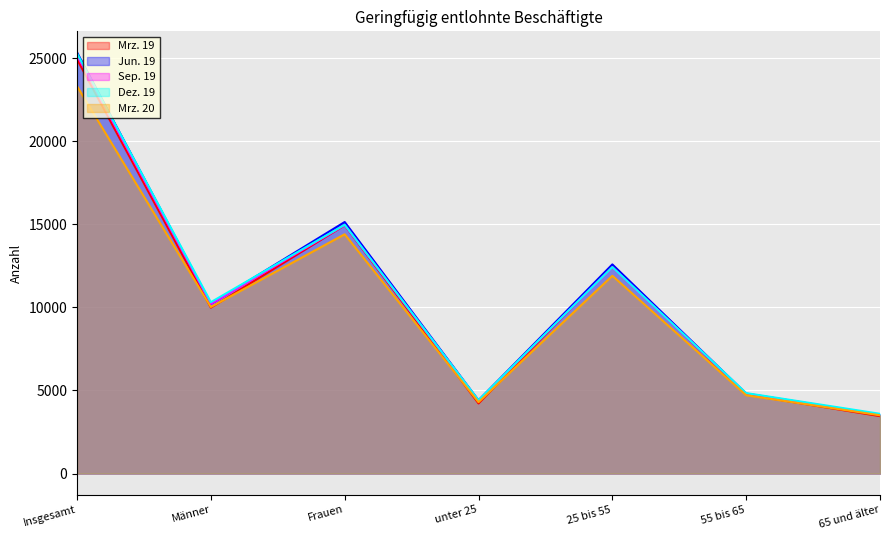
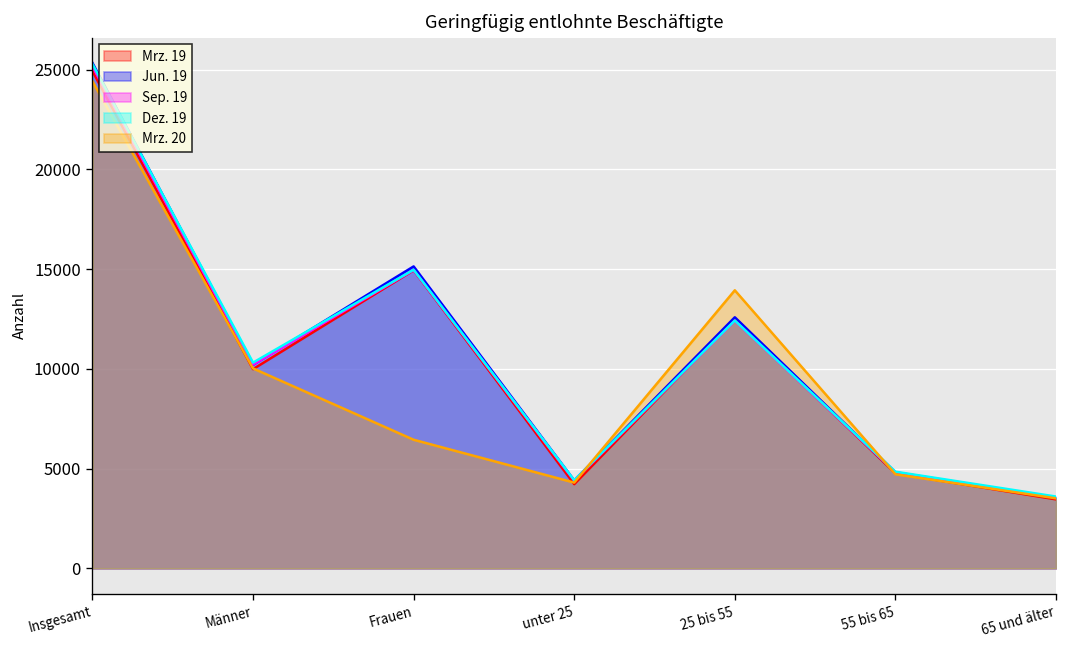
  {
    "Mrz. 19": {
      "Insgesamt": 24900
    },
    "Jun. 19": {
      "Frauen": 15100
    },
    "Mrz. 20": {
-     "Insgesamt": 23300,
-     "Frauen": 14400,
-     "25 bis 55": 11900
+     "Insgesamt": 24400,
+     "Frauen": 6400,
+     "25 bis 55": 13900
    }
  }
